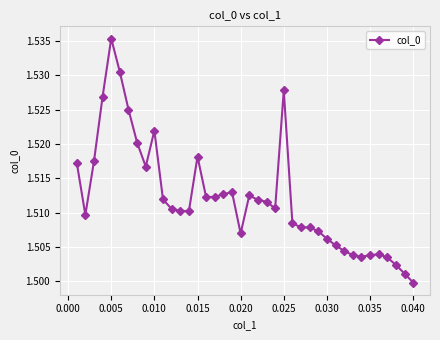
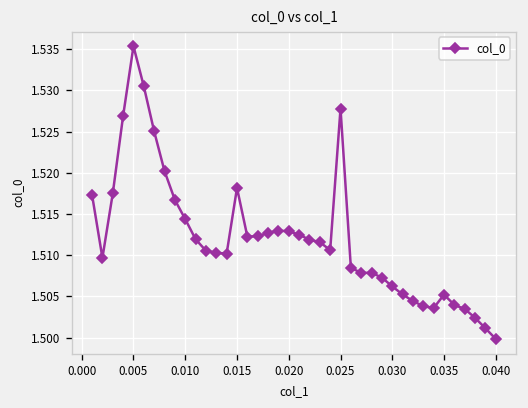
  {
    "0.005": 1.535,
-   "0.010": 1.522,
+   "0.010": 1.514,
    "0.015": 1.518,
-   "0.020": 1.507,
+   "0.020": 1.513,
    "0.025": 1.528,
    "0.030": 1.506,
-   "0.035": 1.504,
+   "0.035": 1.505,
    "0.040": 1.500
  }
